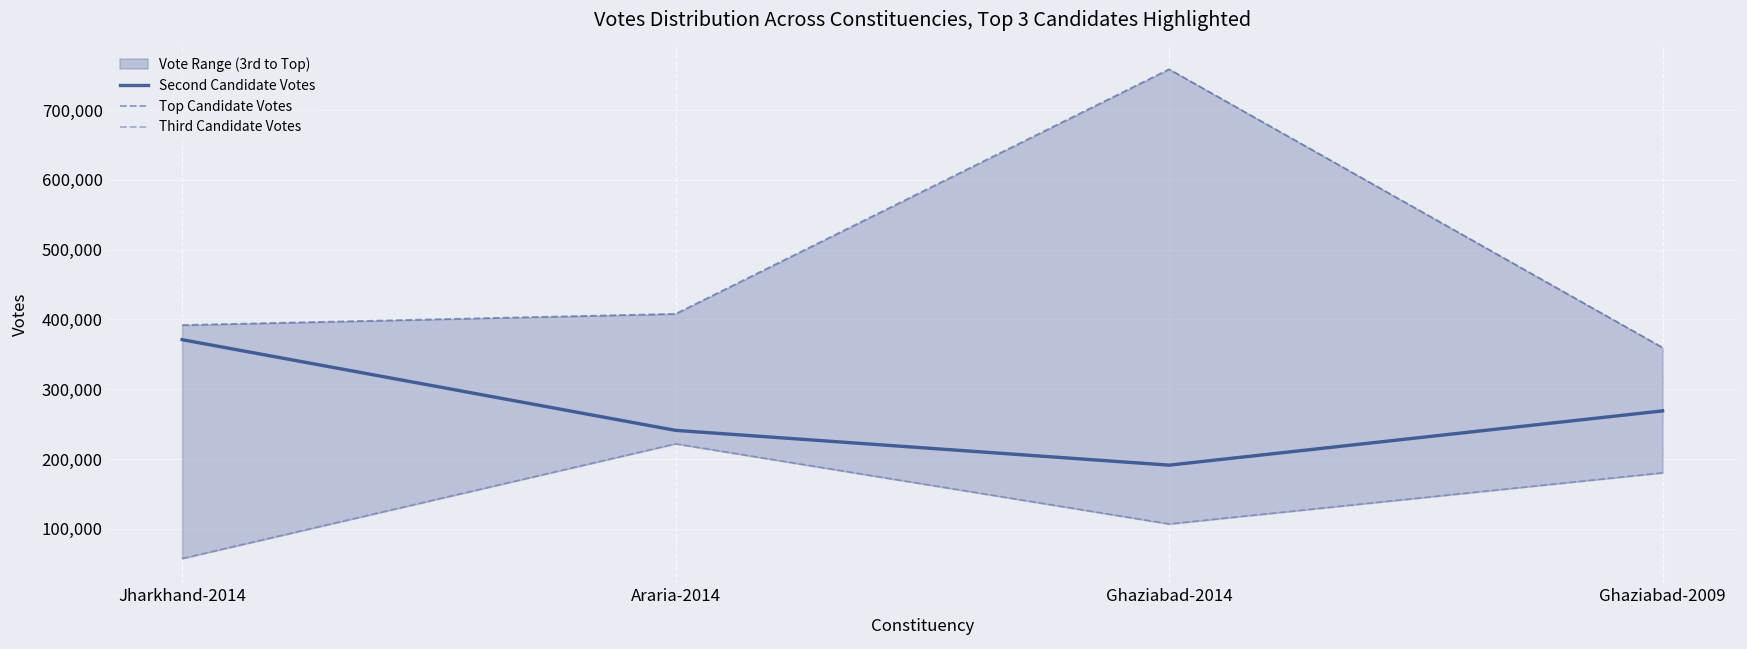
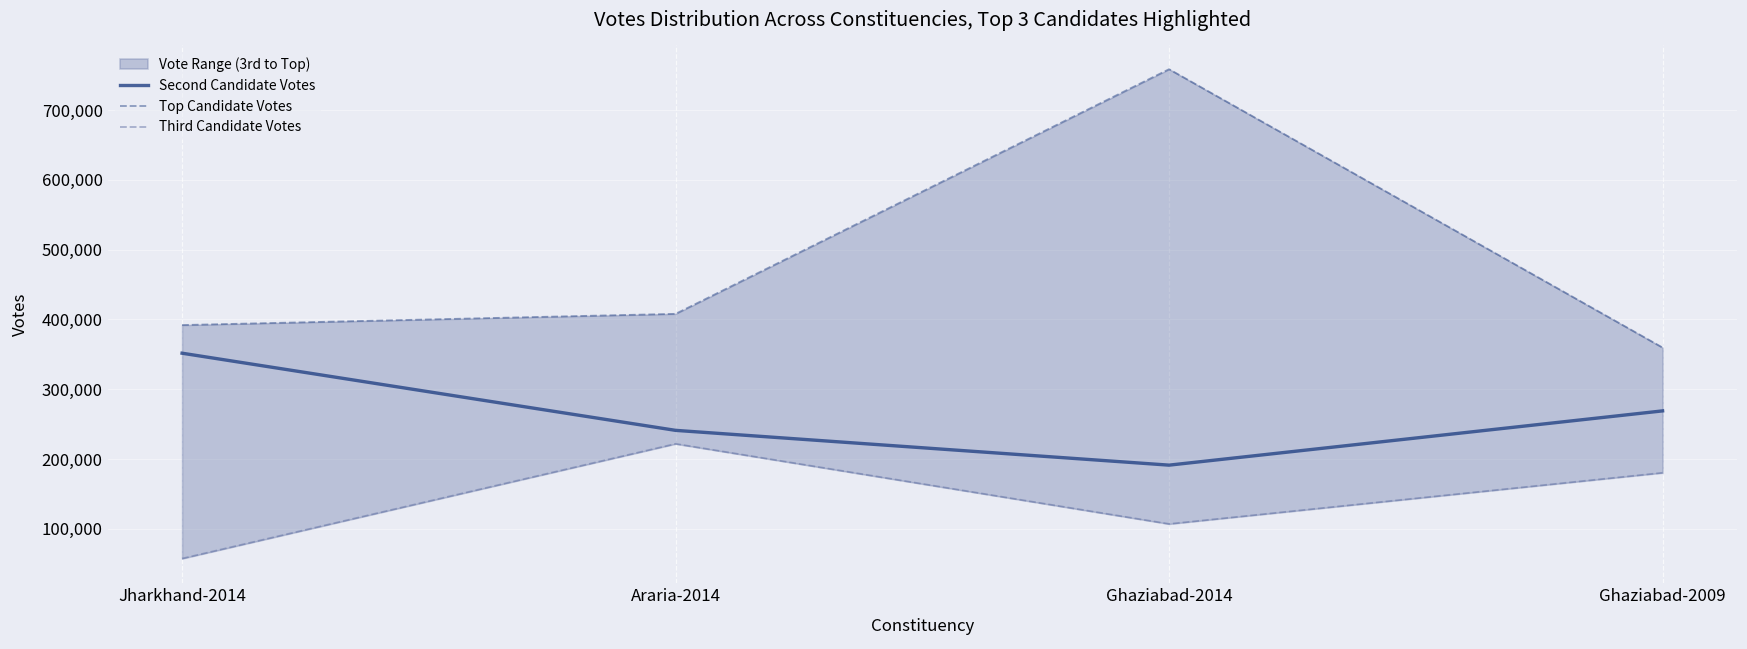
  {
    "Second Candidate Votes": {
-     "Jharkhand-2014": "370,000",
+     "Jharkhand-2014": "350,000",
      "Araria-2014": "240,000",
      "Ghaziabad-2014": "190,000",
      "Ghaziabad-2009": "270,000"
    }
  }
